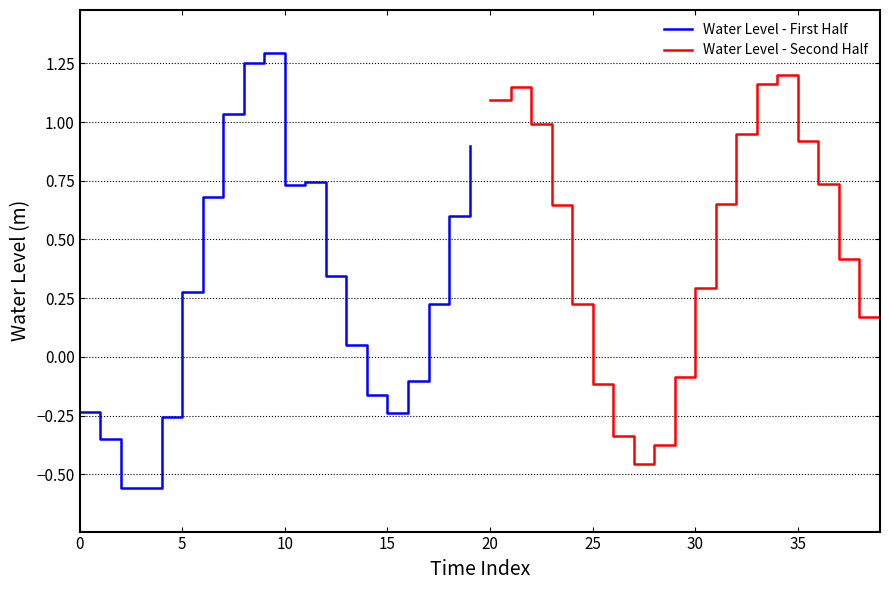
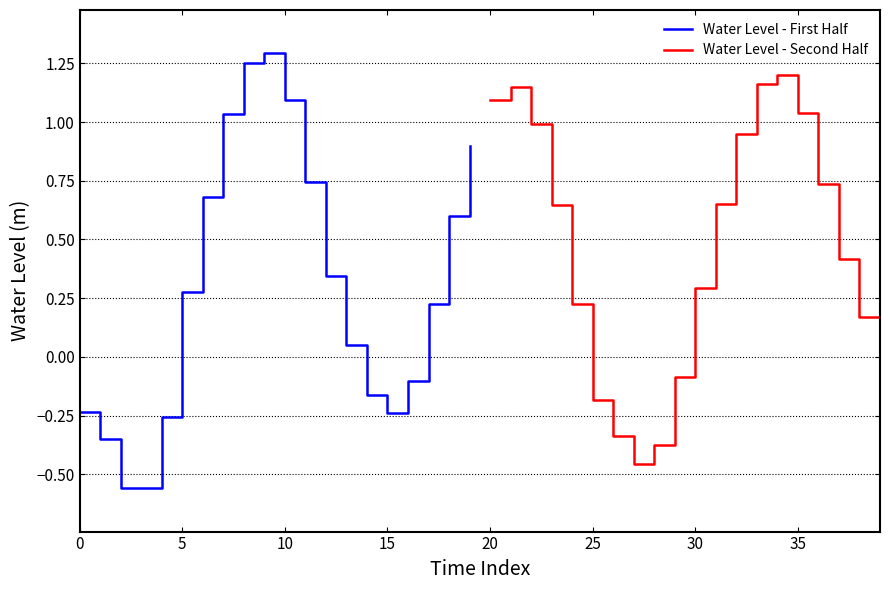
  {
    "Water Level - First Half": {
      "0": -0.23,
      "5": 0.28,
-     "10": 0.73,
+     "10": 1.10,
      "15": -0.24
    },
    "Water Level - Second Half": {
      "20": 1.09,
-     "25": -0.12,
+     "25": -0.18,
      "30": 0.29,
-     "35": 0.92
+     "35": 1.04
    }
  }
